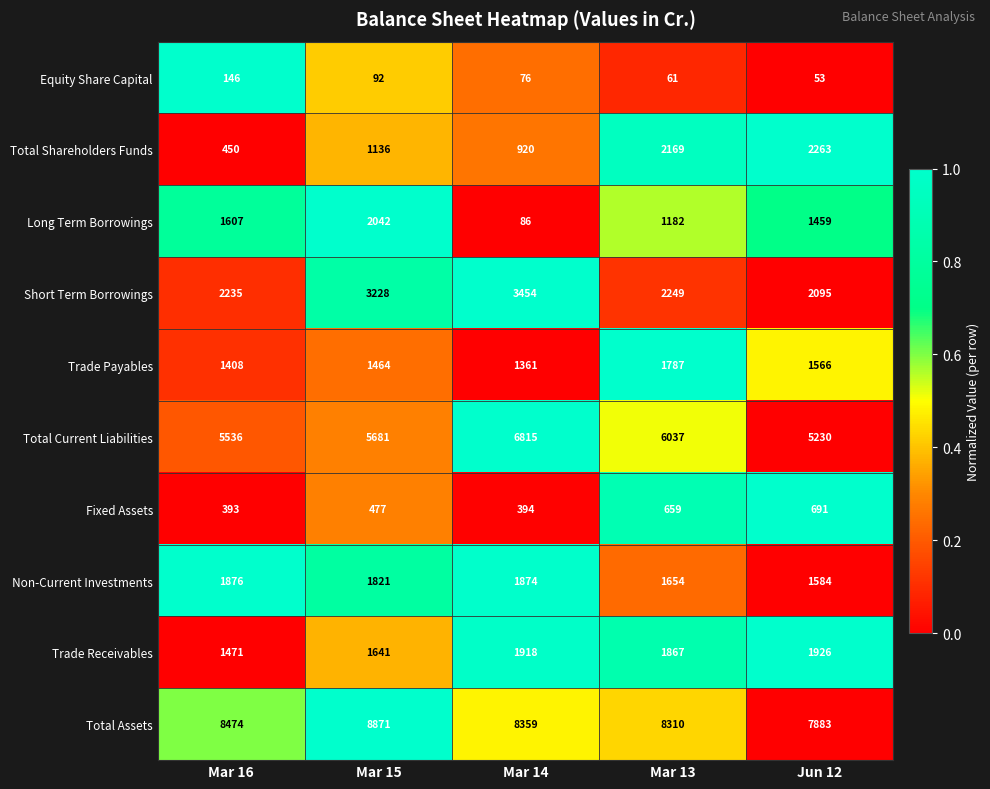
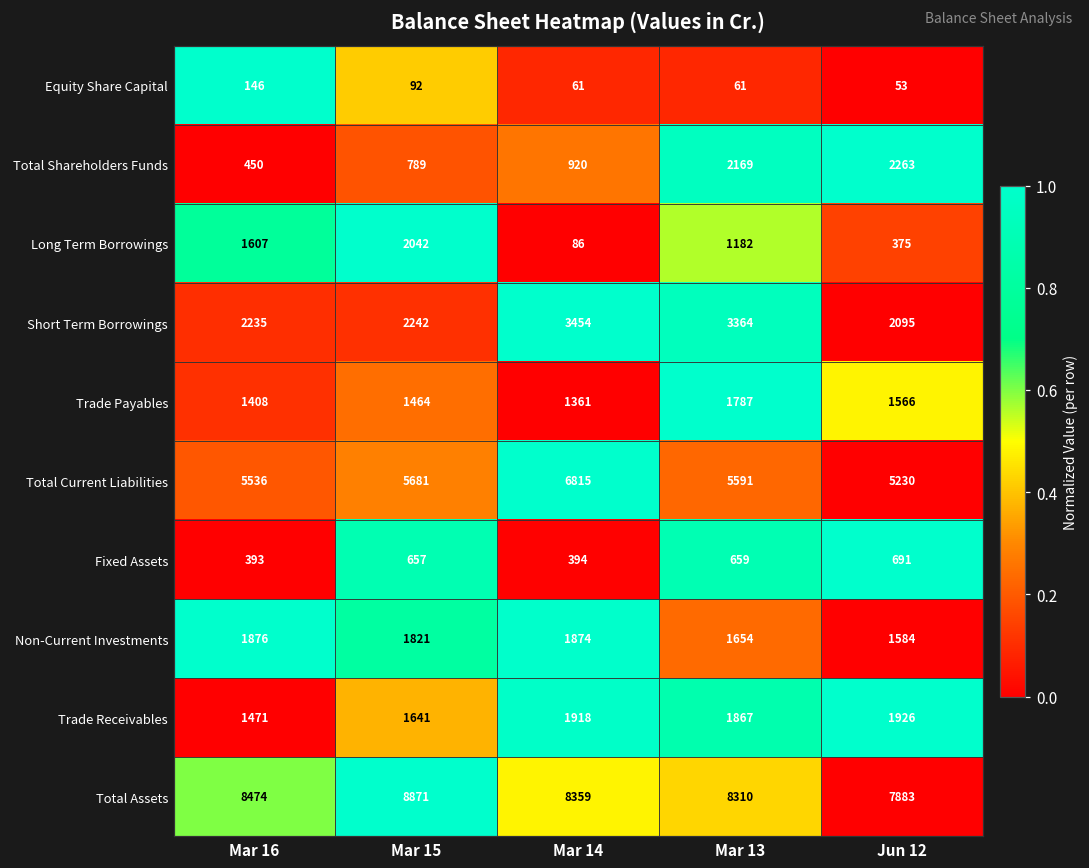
  {
    "Equity Share Capital": {
      "Mar 16": 146,
      "Mar 15": 92,
-     "Mar 14": 76,
+     "Mar 14": 61,
      "Mar 13": 61,
      "Jun 12": 53
    },
    "Total Shareholders Funds": {
      "Mar 16": 450,
-     "Mar 15": 1136,
+     "Mar 15": 789,
      "Mar 14": 920,
      "Mar 13": 2169,
      "Jun 12": 2263
    },
    "Long Term Borrowings": {
      "Mar 16": 1607,
      "Mar 15": 2042,
      "Mar 14": 86,
      "Mar 13": 1182,
-     "Jun 12": 1459
+     "Jun 12": 375
    },
    "Short Term Borrowings": {
      "Mar 16": 2235,
-     "Mar 15": 3228,
+     "Mar 15": 2242,
      "Mar 14": 3454,
-     "Mar 13": 2249,
+     "Mar 13": 3364,
      "Jun 12": 2095
    },
    "Trade Payables": {
      "Mar 16": 1408,
      "Mar 15": 1464,
      "Mar 14": 1361,
      "Mar 13": 1787,
      "Jun 12": 1566
    },
    "Total Current Liabilities": {
      "Mar 16": 5536,
      "Mar 15": 5681,
      "Mar 14": 6815,
-     "Mar 13": 6037,
+     "Mar 13": 5591,
      "Jun 12": 5230
    },
    "Fixed Assets": {
      "Mar 16": 393,
-     "Mar 15": 477,
+     "Mar 15": 657,
      "Mar 14": 394,
      "Mar 13": 659,
      "Jun 12": 691
    },
    "Non-Current Investments": {
      "Mar 16": 1876,
      "Mar 15": 1821,
      "Mar 14": 1874,
      "Mar 13": 1654,
      "Jun 12": 1584
    },
    "Trade Receivables": {
      "Mar 16": 1471,
      "Mar 15": 1641,
      "Mar 14": 1918,
      "Mar 13": 1867,
      "Jun 12": 1926
    },
    "Total Assets": {
      "Mar 16": 8474,
      "Mar 15": 8871,
      "Mar 14": 8359,
      "Mar 13": 8310,
      "Jun 12": 7883
    }
  }
